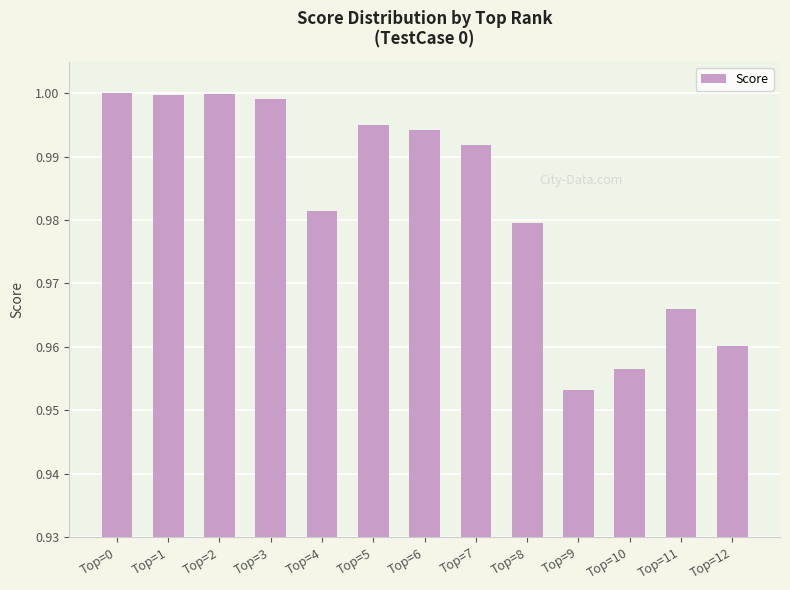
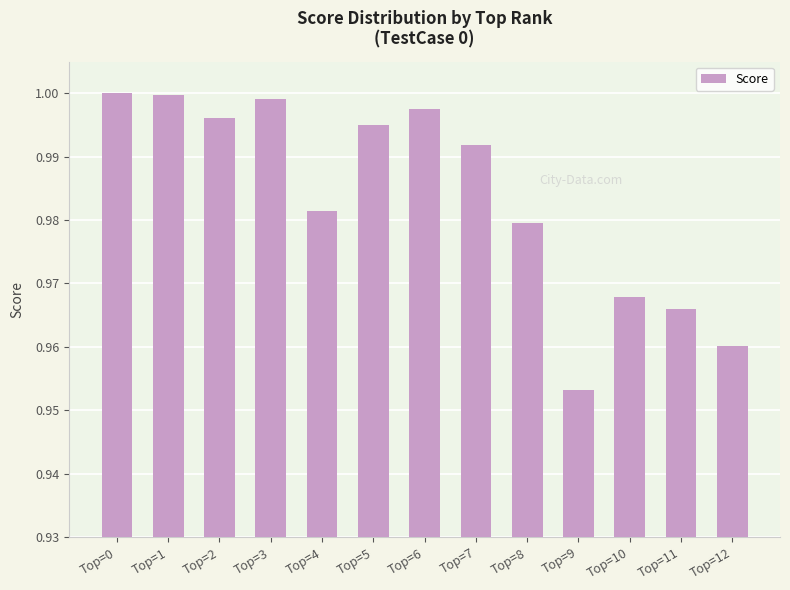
  {
    "Top=0": 1.000,
    "Top=1": 1.000,
-   "Top=2": 1.000,
+   "Top=2": 0.996,
    "Top=3": 0.999,
    "Top=4": 0.981,
    "Top=5": 0.995,
-   "Top=6": 0.994,
+   "Top=6": 0.998,
    "Top=7": 0.992,
    "Top=8": 0.979,
    "Top=9": 0.953,
-   "Top=10": 0.957,
+   "Top=10": 0.968,
    "Top=11": 0.966,
    "Top=12": 0.960
  }
